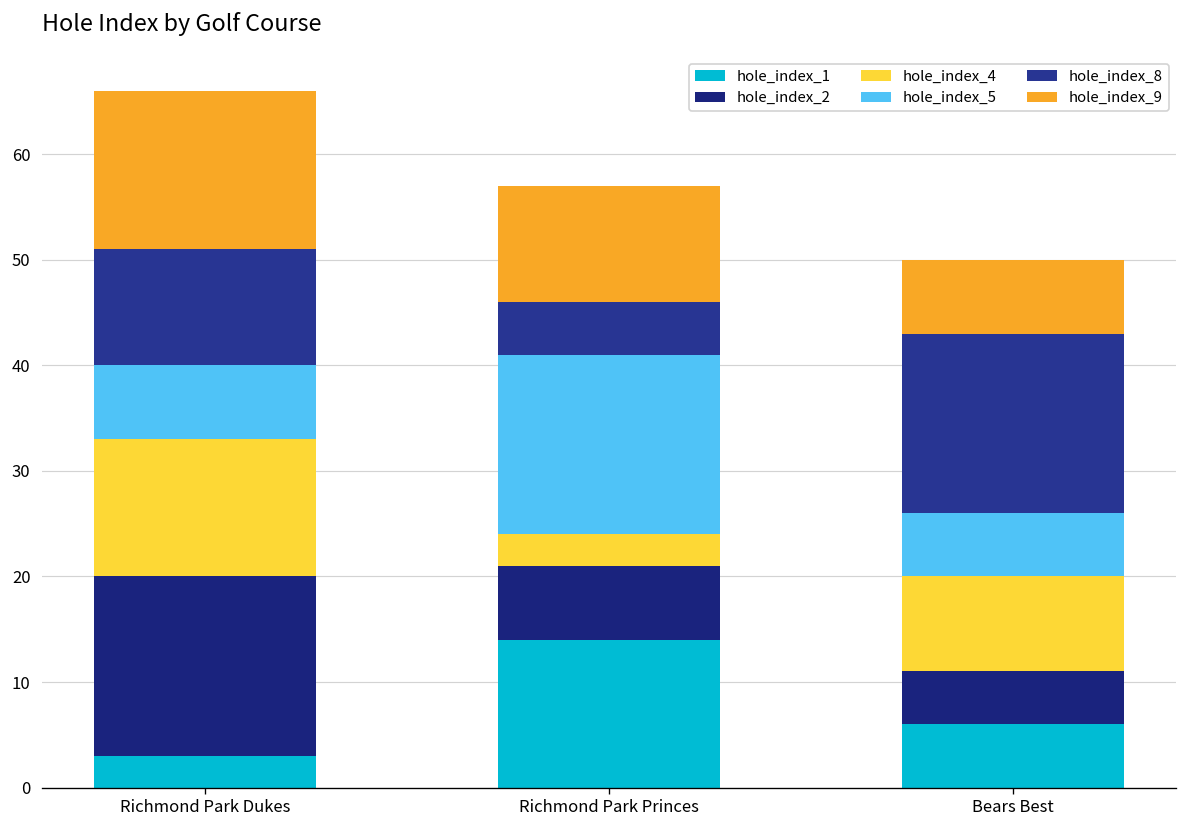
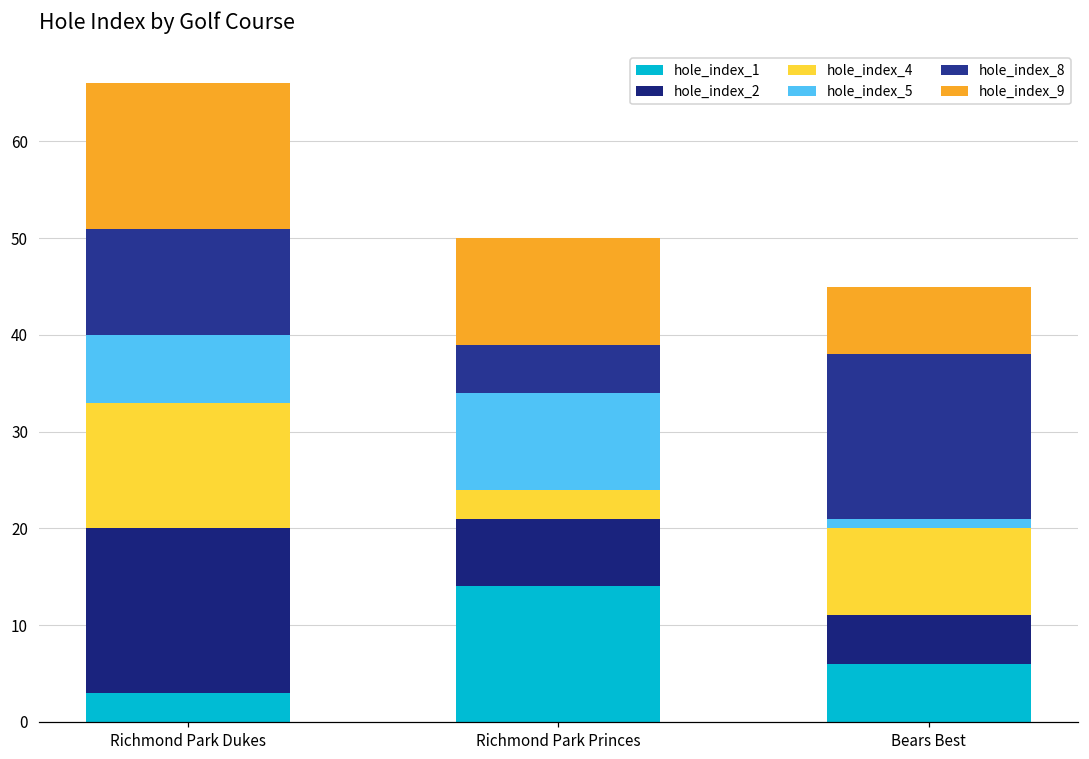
  {
    "hole_index_1": {
      "Richmond Park Dukes": 3,
      "Richmond Park Princes": 14,
      "Bears Best": 6
    },
    "hole_index_5": {
      "Richmond Park Dukes": 7,
-     "Richmond Park Princes": 17,
-     "Bears Best": 6
+     "Richmond Park Princes": 10,
+     "Bears Best": 1
    }
  }
